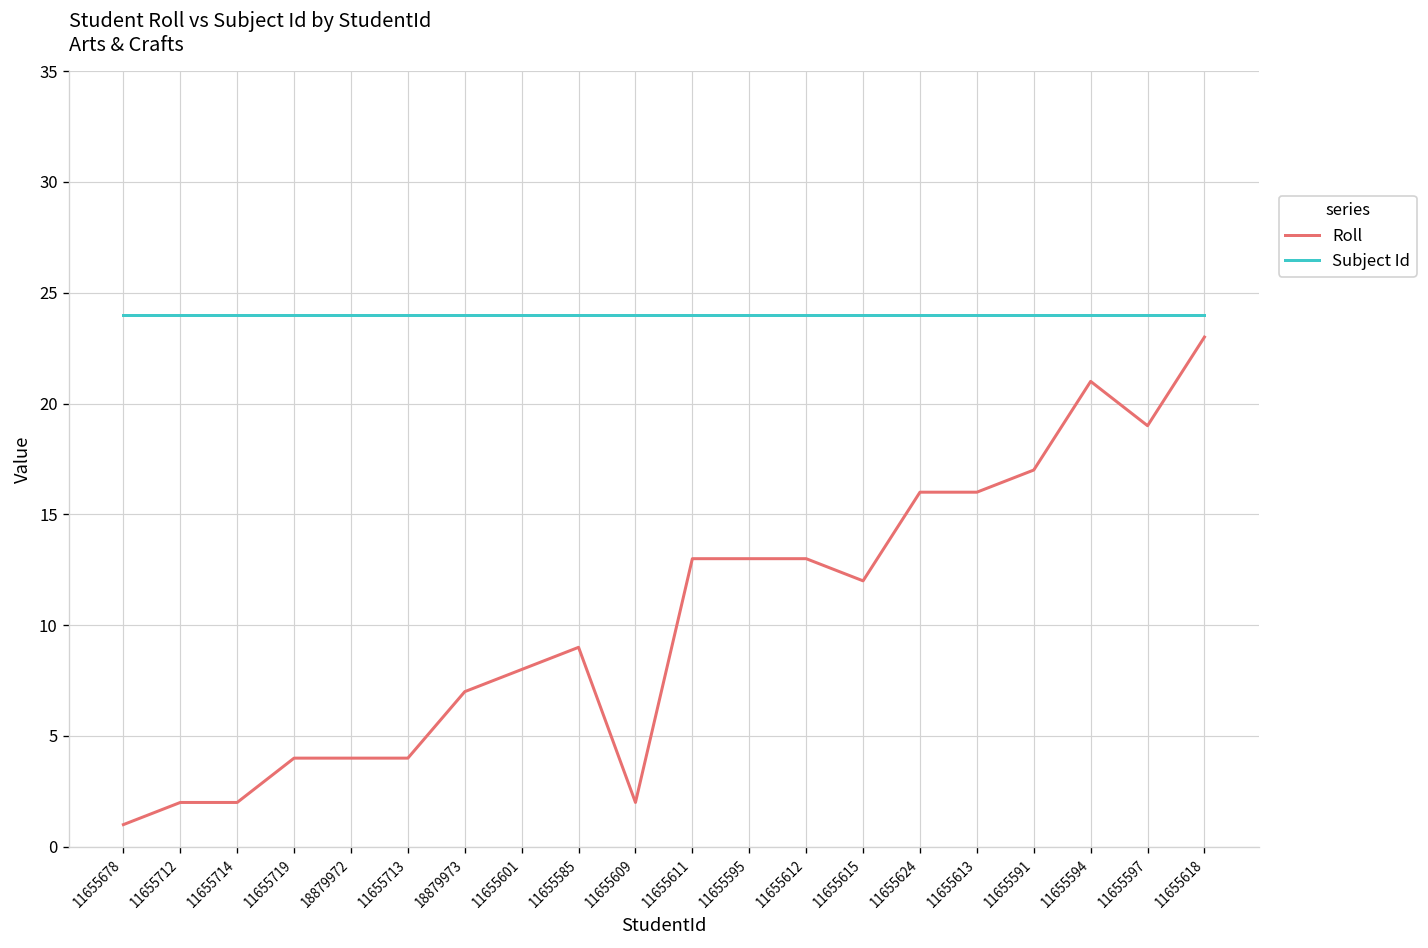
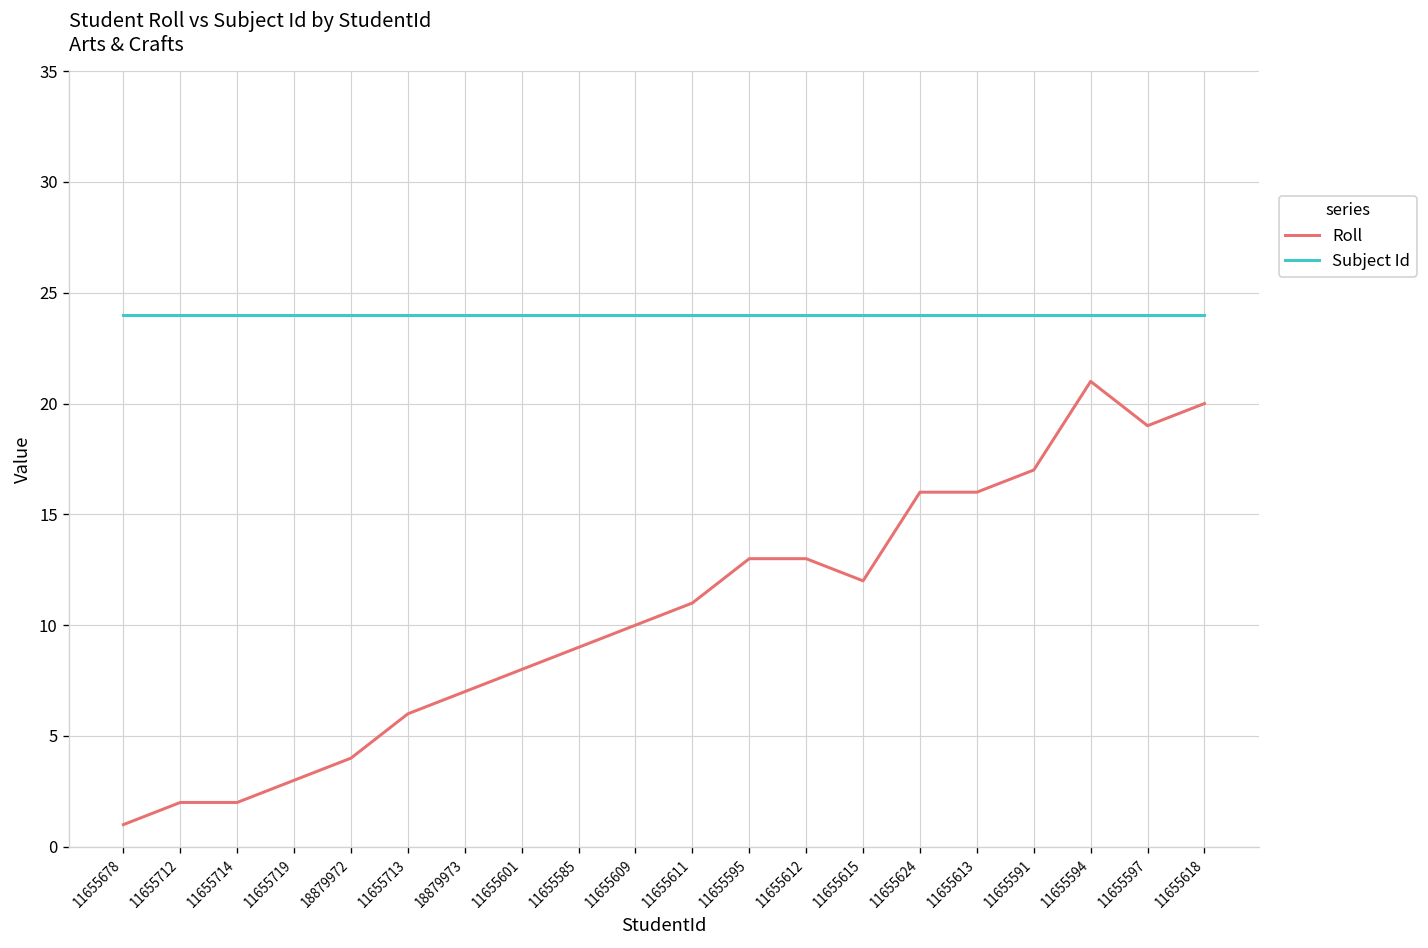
  {
    "Roll": {
      "11655678": 1,
      "11655712": 2,
      "11655714": 2,
-     "11655719": 4,
+     "11655719": 3,
      "18879972": 4,
-     "11655713": 4,
+     "11655713": 6,
      "18879973": 7,
      "11655601": 8,
      "11655585": 9,
-     "11655609": 2,
-     "11655611": 13,
+     "11655609": 10,
+     "11655611": 11,
      "11655595": 13,
      "11655612": 13,
      "11655615": 12,
      "11655624": 16,
      "11655613": 16,
      "11655591": 17,
      "11655594": 21,
      "11655597": 19,
-     "11655618": 23
+     "11655618": 20
    },
    "Subject Id": {
      "11655678": 24,
      "11655712": 24,
      "11655714": 24,
      "11655719": 24,
      "18879972": 24,
      "11655713": 24,
      "18879973": 24,
      "11655601": 24,
      "11655585": 24,
      "11655609": 24,
      "11655611": 24,
      "11655595": 24,
      "11655612": 24,
      "11655615": 24,
      "11655624": 24,
      "11655613": 24,
      "11655591": 24,
      "11655594": 24,
      "11655597": 24,
      "11655618": 24
    }
  }
